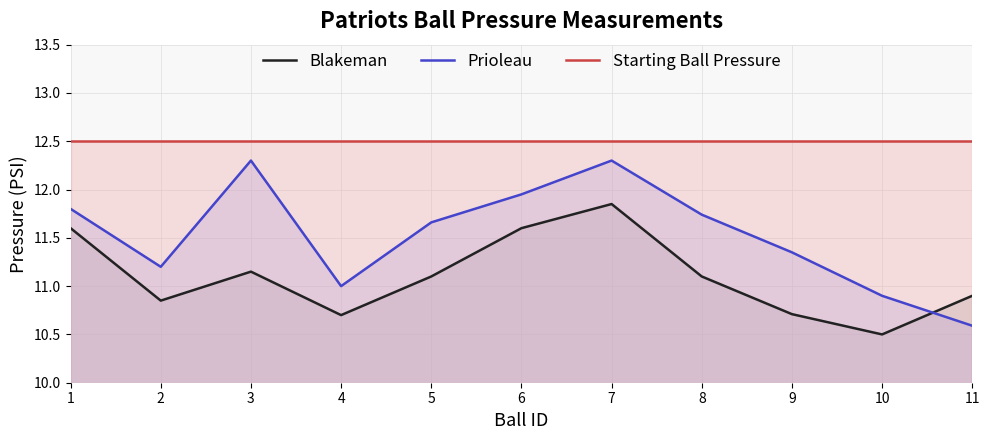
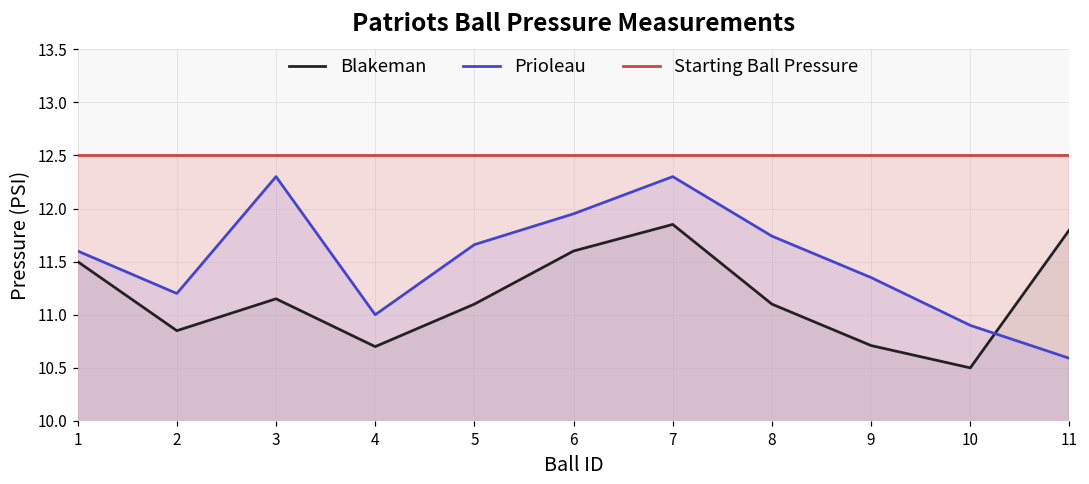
  {
    "Blakeman": {
-     "1": 11.6,
+     "1": 11.5,
      "2": 10.9,
      "3": 11.2,
      "4": 10.7,
      "5": 11.1,
      "6": 11.6,
      "7": 11.9,
      "8": 11.1,
      "9": 10.7,
      "10": 10.5,
-     "11": 10.9
+     "11": 11.8
    },
    "Prioleau": {
-     "1": 11.8,
+     "1": 11.6,
      "2": 11.2,
      "3": 12.3,
      "4": 11.0,
      "5": 11.7,
      "6": 12.0,
      "7": 12.3,
      "8": 11.7,
      "9": 11.4,
      "10": 10.9,
      "11": 10.6
    },
    "Starting Ball Pressure": {
      "1": 12.5,
      "2": 12.5,
      "3": 12.5,
      "4": 12.5,
      "5": 12.5,
      "6": 12.5,
      "7": 12.5,
      "8": 12.5,
      "9": 12.5,
      "10": 12.5,
      "11": 12.5
    }
  }
